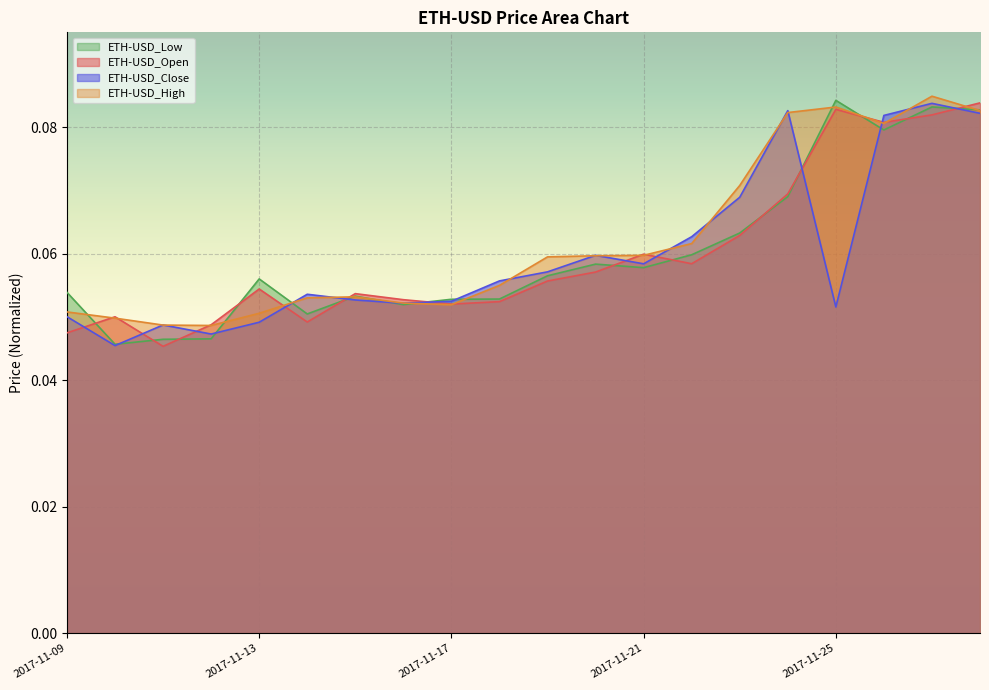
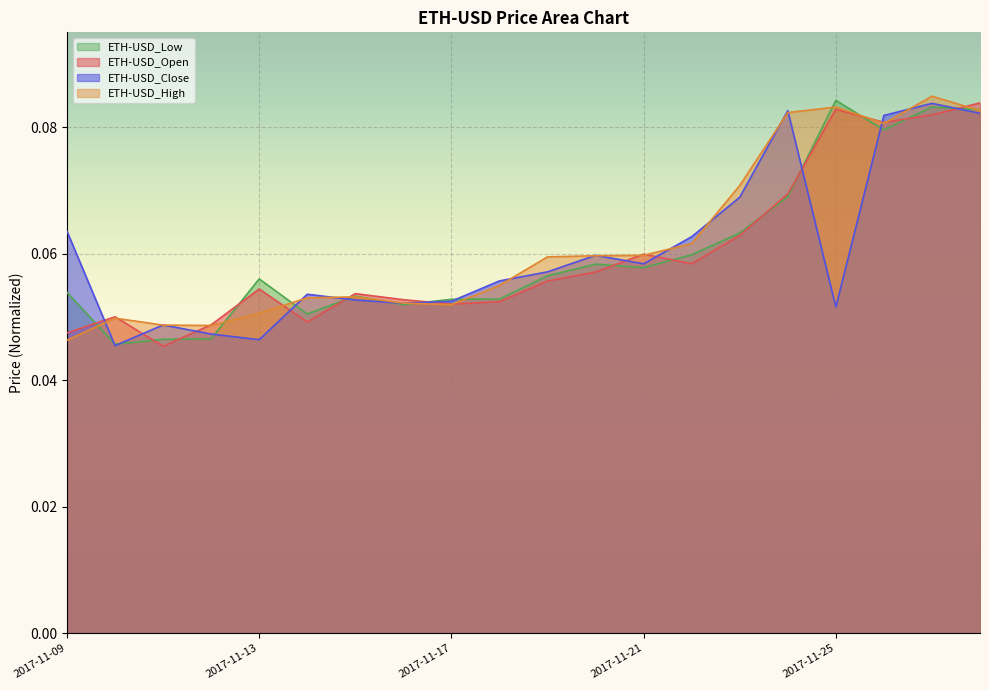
  {
    "ETH-USD_Low": {
      "2017-11-09": 0.054,
      "2017-11-13": 0.056,
      "2017-11-21": 0.058,
      "2017-11-25": 0.084
    },
    "ETH-USD_Open": {
      "2017-11-09": 0.047,
      "2017-11-13": 0.054
    },
    "ETH-USD_Close": {
-     "2017-11-09": 0.050,
-     "2017-11-13": 0.049,
+     "2017-11-09": 0.064,
+     "2017-11-13": 0.046,
      "2017-11-21": 0.058,
      "2017-11-25": 0.052
    },
    "ETH-USD_High": {
-     "2017-11-09": 0.051,
+     "2017-11-09": 0.046,
      "2017-11-13": 0.051
    }
  }
